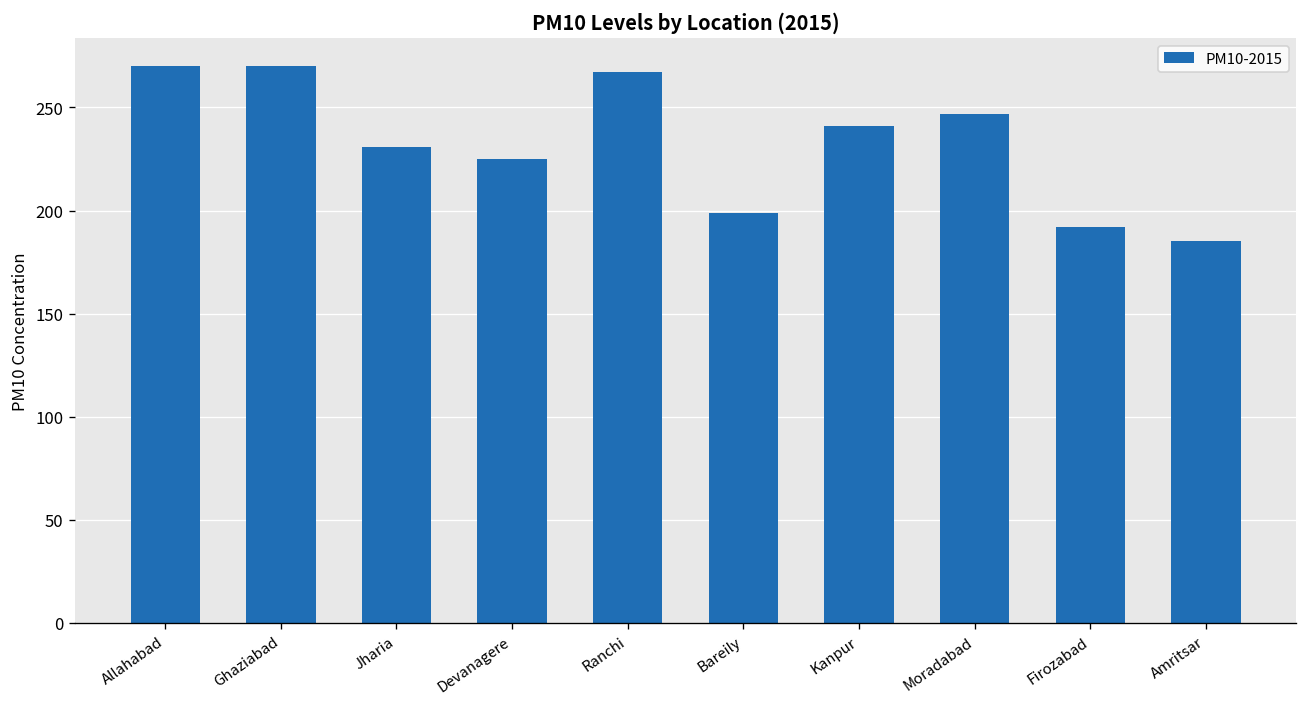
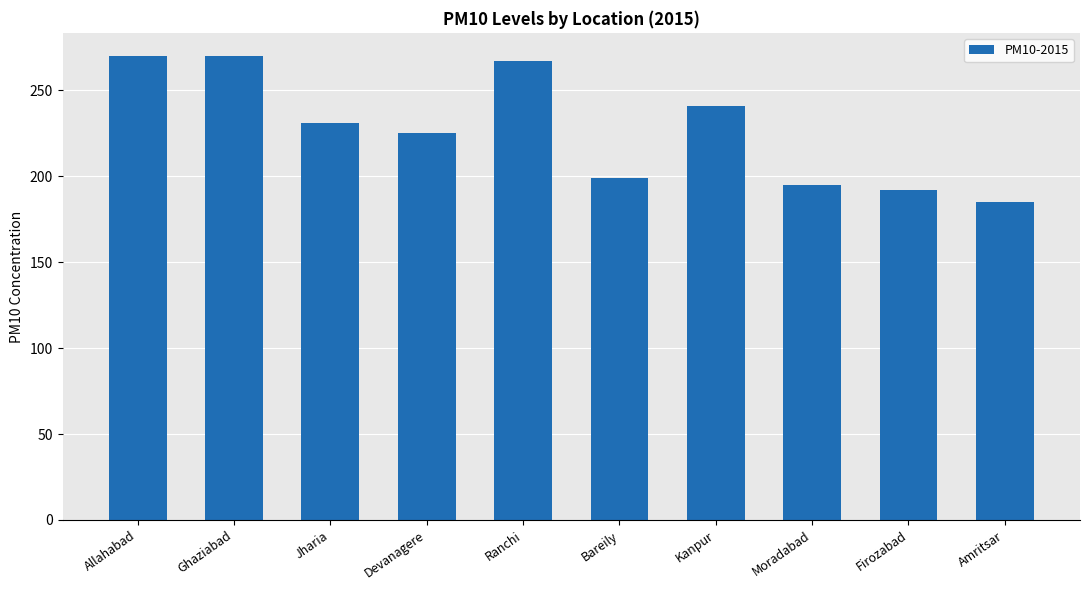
  {
    "Allahabad": 270,
    "Ghaziabad": 270,
    "Jharia": 231,
    "Devanagere": 225,
    "Ranchi": 267,
    "Bareily": 199,
    "Kanpur": 241,
-   "Moradabad": 247,
+   "Moradabad": 195,
    "Firozabad": 192,
    "Amritsar": 185
  }
